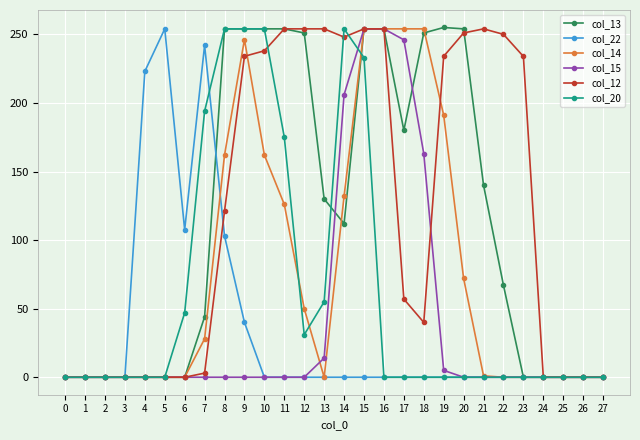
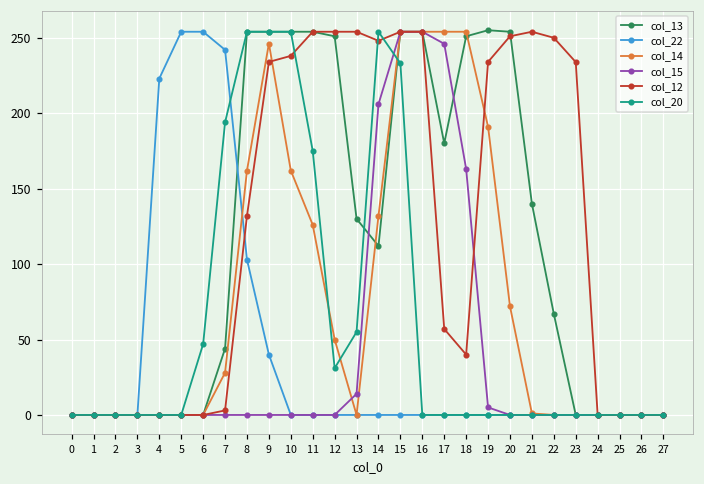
  {
    "col_22": {
      "4": 223,
      "5": 254,
-     "6": 108,
+     "6": 254,
      "7": 242,
      "8": 103,
      "9": 40,
      "14": 0,
      "15": 0
    },
    "col_14": {
      "7": 28,
      "8": 162,
      "9": 246,
      "10": 162,
      "11": 126,
      "12": 50,
      "14": 132,
      "17": 254,
      "18": 254,
      "19": 191,
      "20": 72
    },
    "col_15": {
      "7": 0,
      "8": 0,
      "9": 0,
      "13": 14,
      "14": 206,
      "17": 246,
      "18": 163,
      "19": 5
    },
    "col_12": {
      "7": 3,
-     "8": 121,
+     "8": 132,
      "9": 234,
      "10": 238,
      "12": 254,
      "13": 254,
      "14": 248,
      "17": 57,
      "18": 40,
      "19": 234,
      "20": 251,
      "21": 254,
      "22": 250,
      "23": 234
    }
  }
